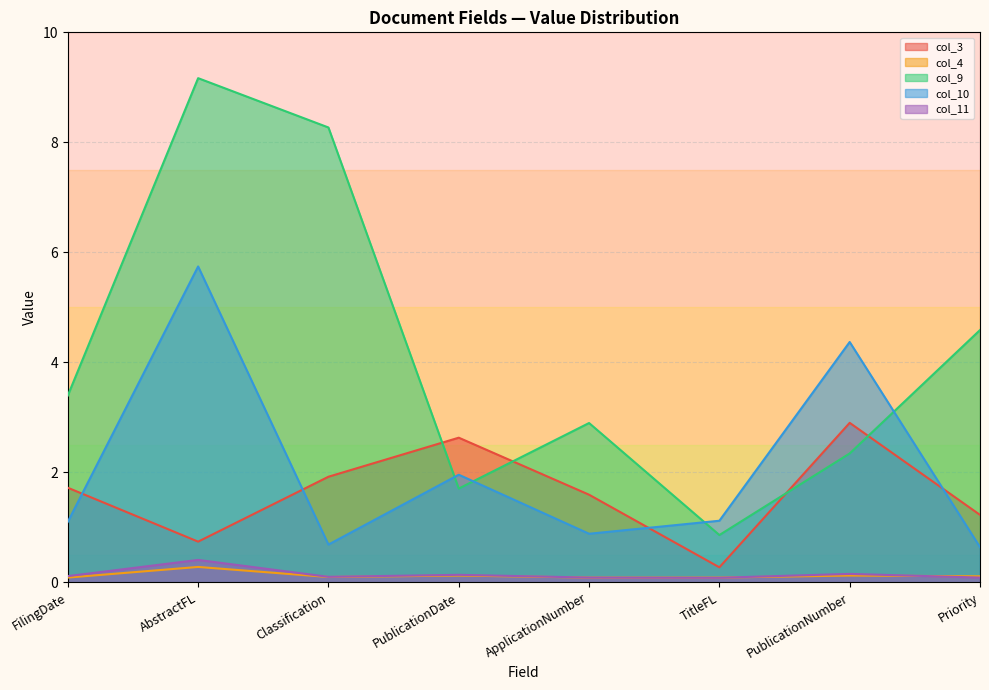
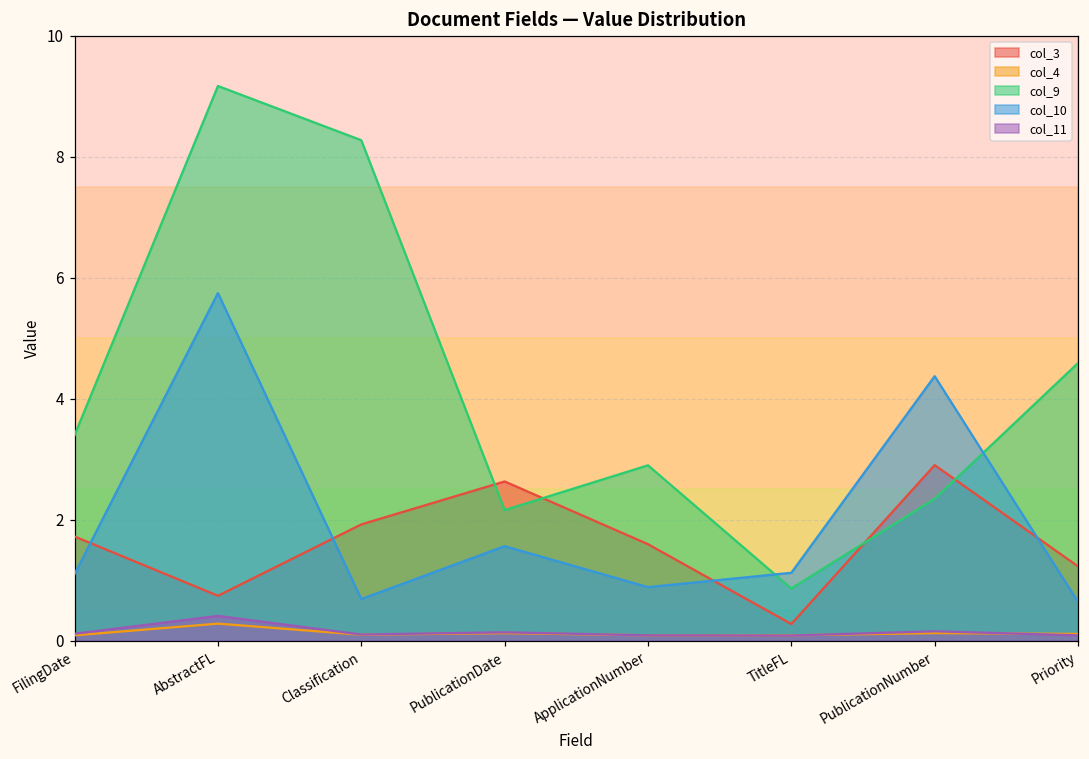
  {
    "col_3": {
      "FilingDate": 1.7,
      "AbstractFL": 0.7,
      "Classification": 1.9,
      "PublicationDate": 2.6,
      "ApplicationNumber": 1.6,
      "TitleFL": 0.3,
      "PublicationNumber": 2.9,
      "Priority": 1.2
    },
    "col_4": {
      "AbstractFL": 0.3
    },
    "col_9": {
      "FilingDate": 3.4,
      "AbstractFL": 9.2,
      "Classification": 8.3,
-     "PublicationDate": 1.7,
+     "PublicationDate": 2.2,
      "ApplicationNumber": 2.9,
      "TitleFL": 0.9,
      "PublicationNumber": 2.3,
      "Priority": 4.6
    },
    "col_10": {
      "FilingDate": 1.1,
      "AbstractFL": 5.7,
      "Classification": 0.7,
-     "PublicationDate": 2.0,
+     "PublicationDate": 1.6,
      "ApplicationNumber": 0.9,
      "TitleFL": 1.1,
      "PublicationNumber": 4.4,
      "Priority": 0.6
    },
    "col_11": {
      "AbstractFL": 0.4
    }
  }
